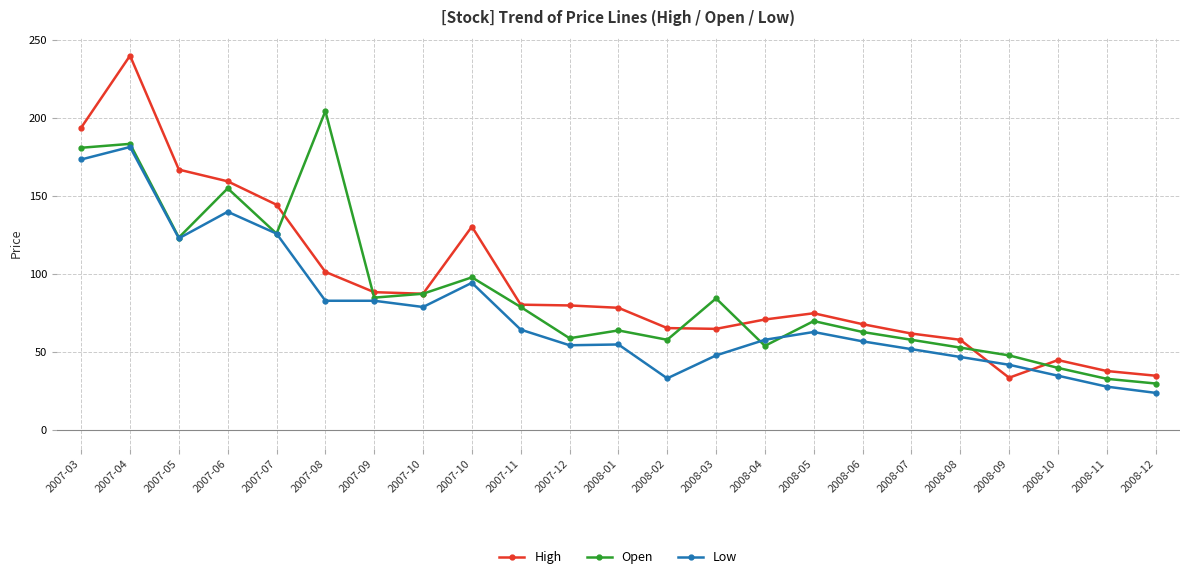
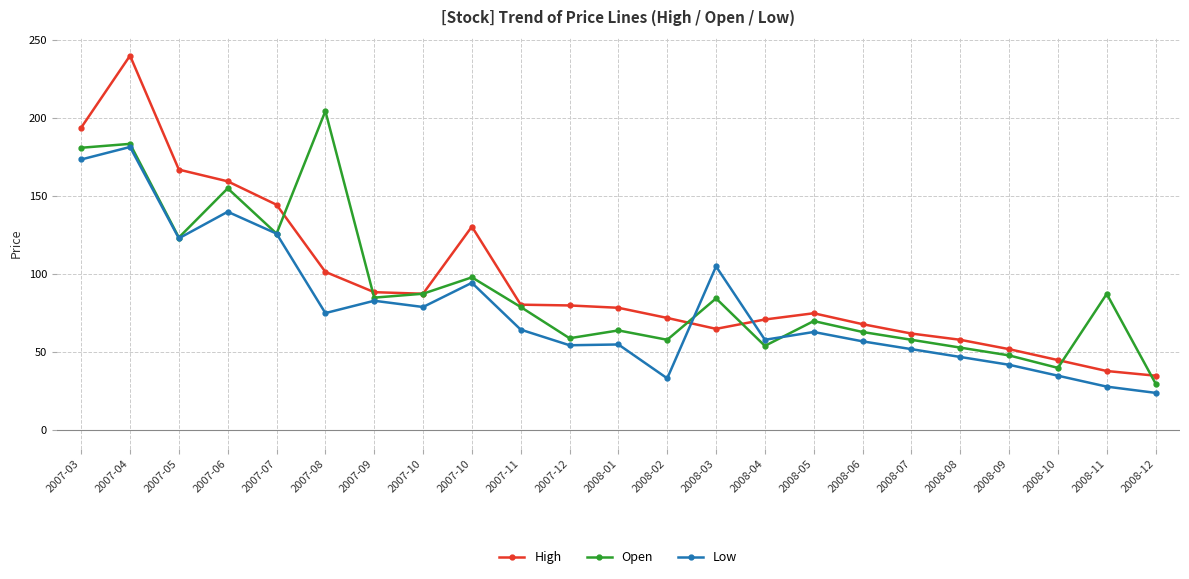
  {
    "High": {
      "2007-03": 194,
      "2007-04": 240,
      "2007-05": 167,
      "2007-06": 160,
      "2007-07": 145,
      "2007-08": 102,
      "2007-09": 89,
      "2007-12": 80,
      "2008-01": 79,
-     "2008-02": 66,
+     "2008-02": 72,
      "2008-03": 65,
      "2008-04": 71,
      "2008-05": 75,
      "2008-06": 68,
      "2008-07": 62,
      "2008-08": 58,
-     "2008-09": 34,
+     "2008-09": 52,
      "2008-10": 45,
      "2008-11": 38,
      "2008-12": 35
    },
    "Open": {
      "2007-03": 181,
      "2007-04": 184,
      "2007-06": 155,
      "2007-08": 205,
      "2007-09": 85,
      "2007-12": 59,
      "2008-01": 64,
      "2008-02": 58,
      "2008-03": 85,
      "2008-04": 54,
      "2008-05": 70,
      "2008-06": 63,
      "2008-07": 58,
      "2008-08": 53,
      "2008-09": 48,
      "2008-10": 40,
-     "2008-11": 33,
+     "2008-11": 87,
      "2008-12": 30
    },
    "Low": {
      "2007-03": 174,
      "2007-04": 182,
      "2007-06": 140,
-     "2007-08": 83,
+     "2007-08": 75,
      "2007-09": 83,
      "2007-11": 65,
      "2007-12": 55,
      "2008-01": 55,
      "2008-02": 33,
-     "2008-03": 48,
+     "2008-03": 105,
      "2008-04": 58,
      "2008-05": 63,
      "2008-06": 57,
      "2008-07": 52,
      "2008-08": 47,
      "2008-09": 42,
      "2008-10": 35,
      "2008-11": 28,
      "2008-12": 24
    }
  }
